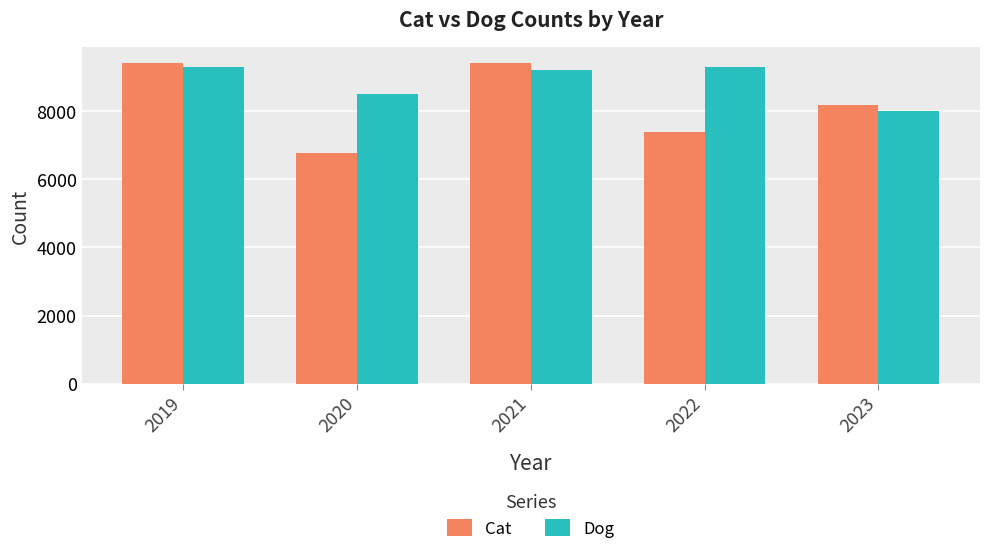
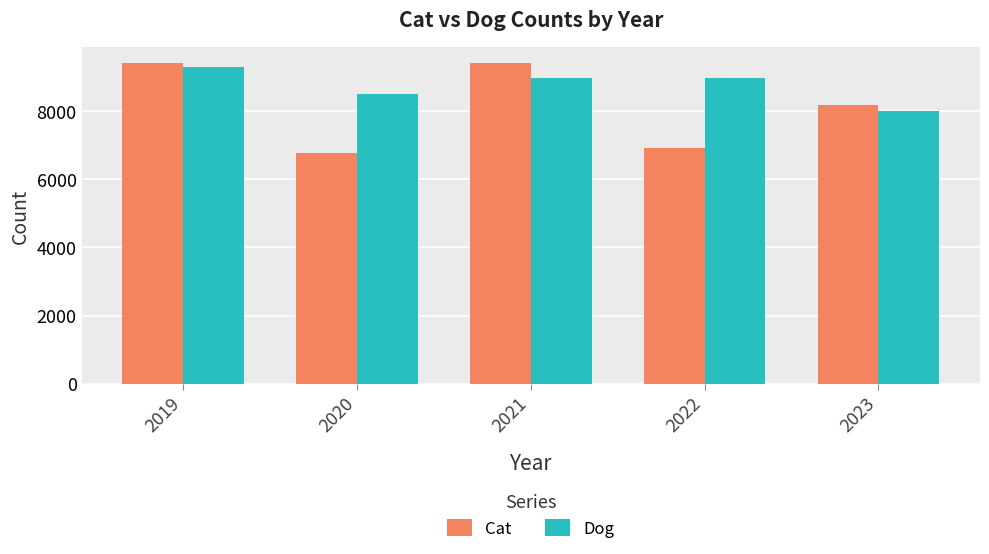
  {
    "Cat": {
      "2019": 9400,
      "2020": 6800,
      "2021": 9400,
-     "2022": 7400,
+     "2022": 6900,
      "2023": 8200
    },
    "Dog": {
      "2019": 9300,
      "2020": 8500,
-     "2021": 9200,
-     "2022": 9300,
+     "2021": 9000,
+     "2022": 9000,
      "2023": 8000
    }
  }
